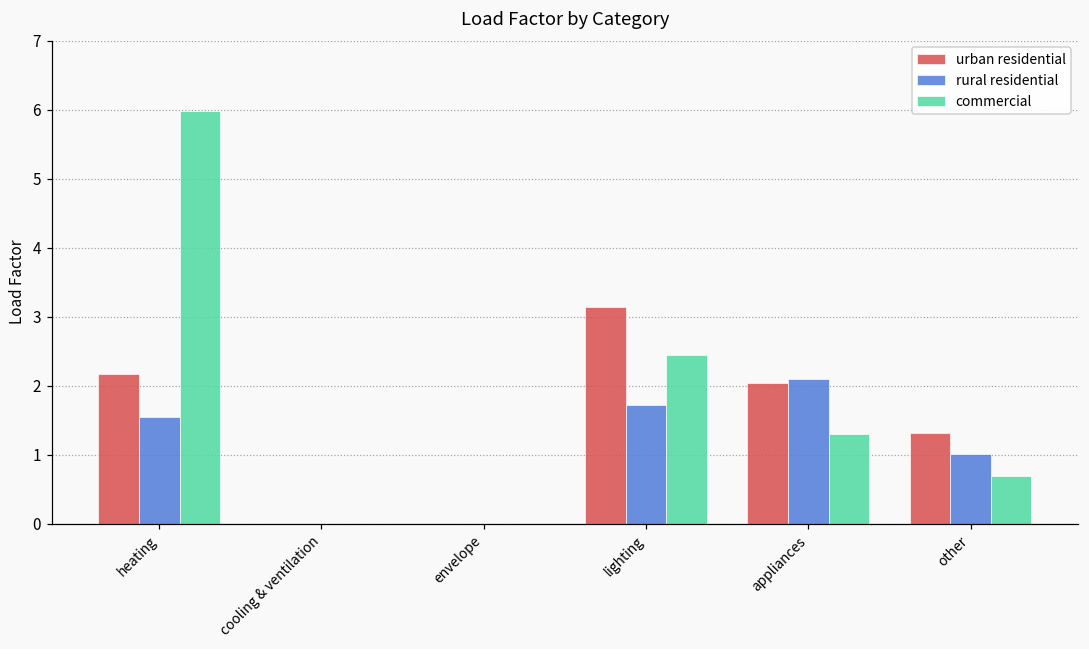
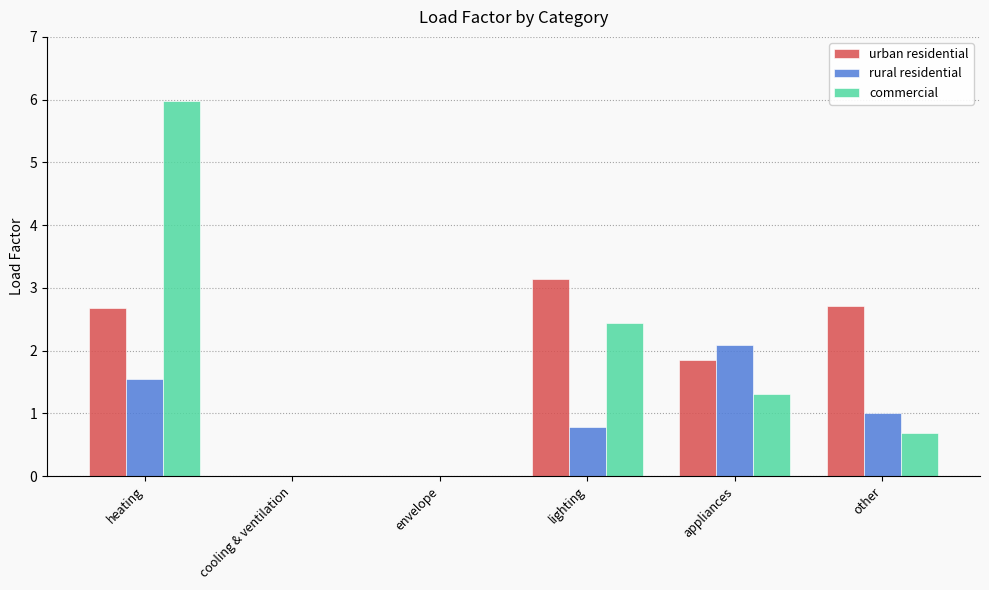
  {
    "urban residential": {
-     "heating": 2.2,
+     "heating": 2.7,
      "cooling & ventilation": 0.0,
      "envelope": 0.0,
      "lighting": 3.1,
-     "appliances": 2.0,
-     "other": 1.3
+     "appliances": 1.9,
+     "other": 2.7
    },
    "rural residential": {
      "heating": 1.5,
      "cooling & ventilation": 0.0,
      "envelope": 0.0,
-     "lighting": 1.7,
+     "lighting": 0.8,
      "appliances": 2.1,
      "other": 1.0
    },
    "commercial": {
      "heating": 6.0,
      "cooling & ventilation": 0.0,
      "envelope": 0.0,
      "lighting": 2.4,
      "appliances": 1.3,
      "other": 0.7
    }
  }
